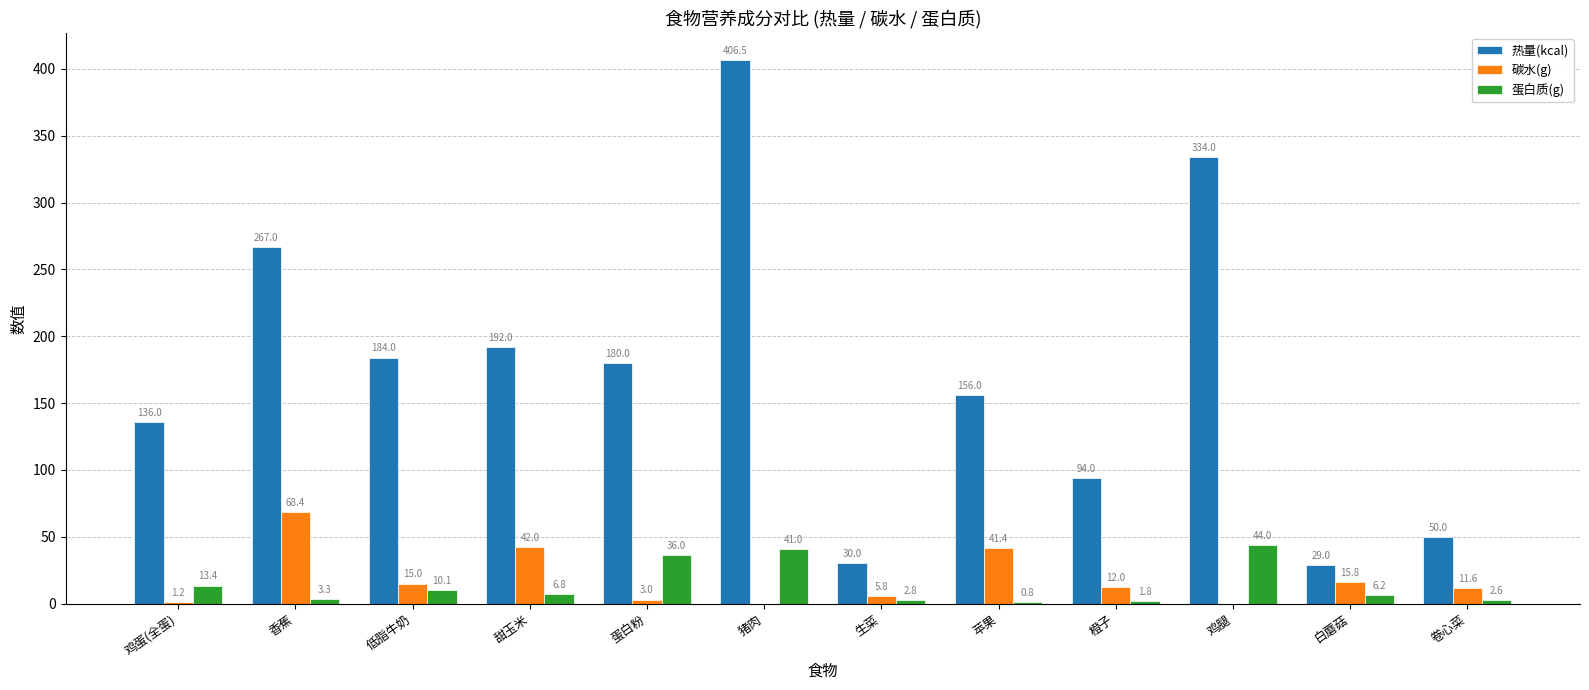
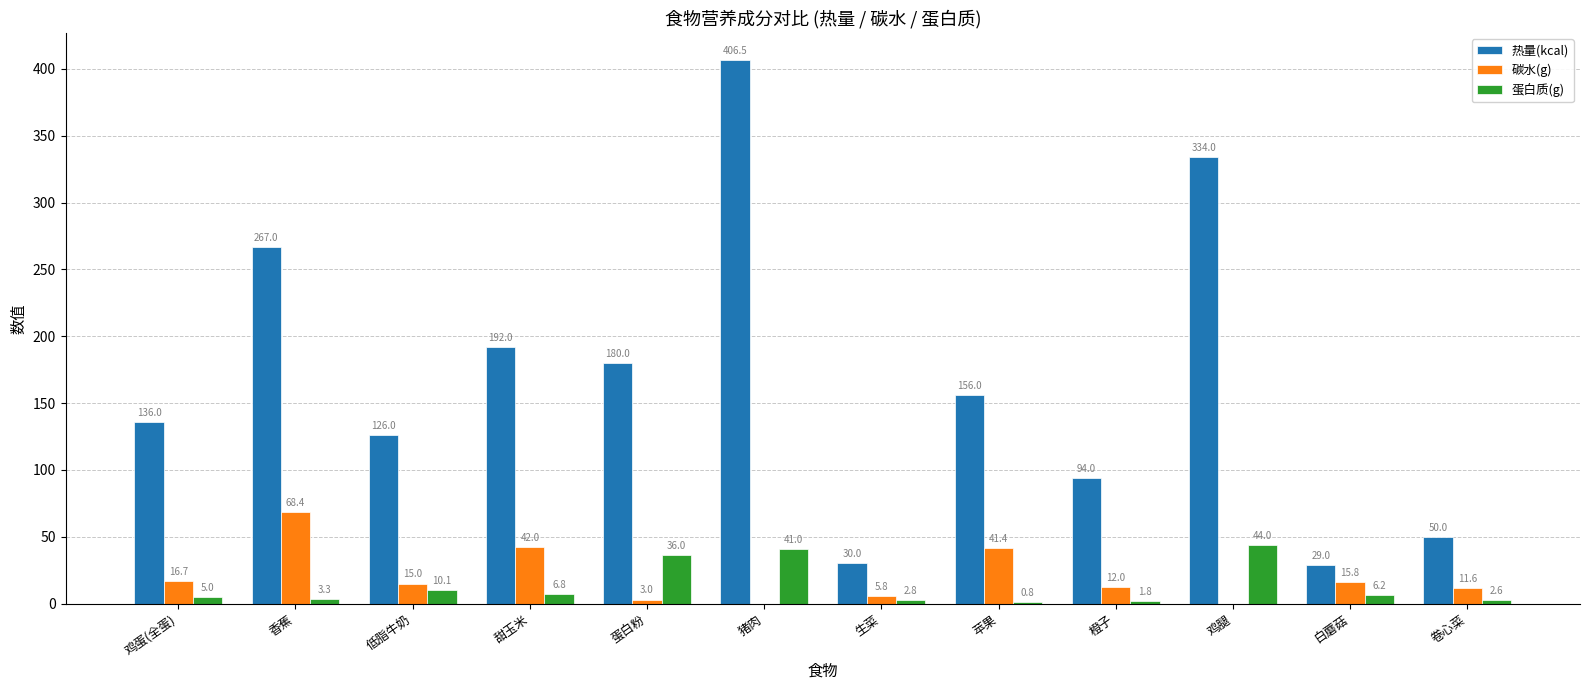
  {
    "热量(kcal)": {
      "鸡蛋(全蛋)": 136.0,
      "香蕉": 267.0,
-     "低脂牛奶": 184.0,
+     "低脂牛奶": 126.0,
      "甜玉米": 192.0,
      "蛋白粉": 180.0,
      "猪肉": 406.5,
      "生菜": 30.0,
      "苹果": 156.0,
      "橙子": 94.0,
      "鸡腿": 334.0,
      "白蘑菇": 29.0,
      "卷心菜": 50.0
    },
    "碳水(g)": {
-     "鸡蛋(全蛋)": 1.2,
+     "鸡蛋(全蛋)": 16.7,
      "香蕉": 68.4,
      "低脂牛奶": 15.0,
      "甜玉米": 42.0,
      "蛋白粉": 3.0,
      "生菜": 5.8,
      "苹果": 41.4,
      "橙子": 12.0,
      "白蘑菇": 15.8,
      "卷心菜": 11.6
    },
    "蛋白质(g)": {
-     "鸡蛋(全蛋)": 13.4,
+     "鸡蛋(全蛋)": 5.0,
      "香蕉": 3.3,
      "低脂牛奶": 10.1,
      "甜玉米": 6.8,
      "蛋白粉": 36.0,
      "猪肉": 41.0,
      "生菜": 2.8,
      "苹果": 0.8,
      "橙子": 1.8,
      "鸡腿": 44.0,
      "白蘑菇": 6.2,
      "卷心菜": 2.6
    }
  }
